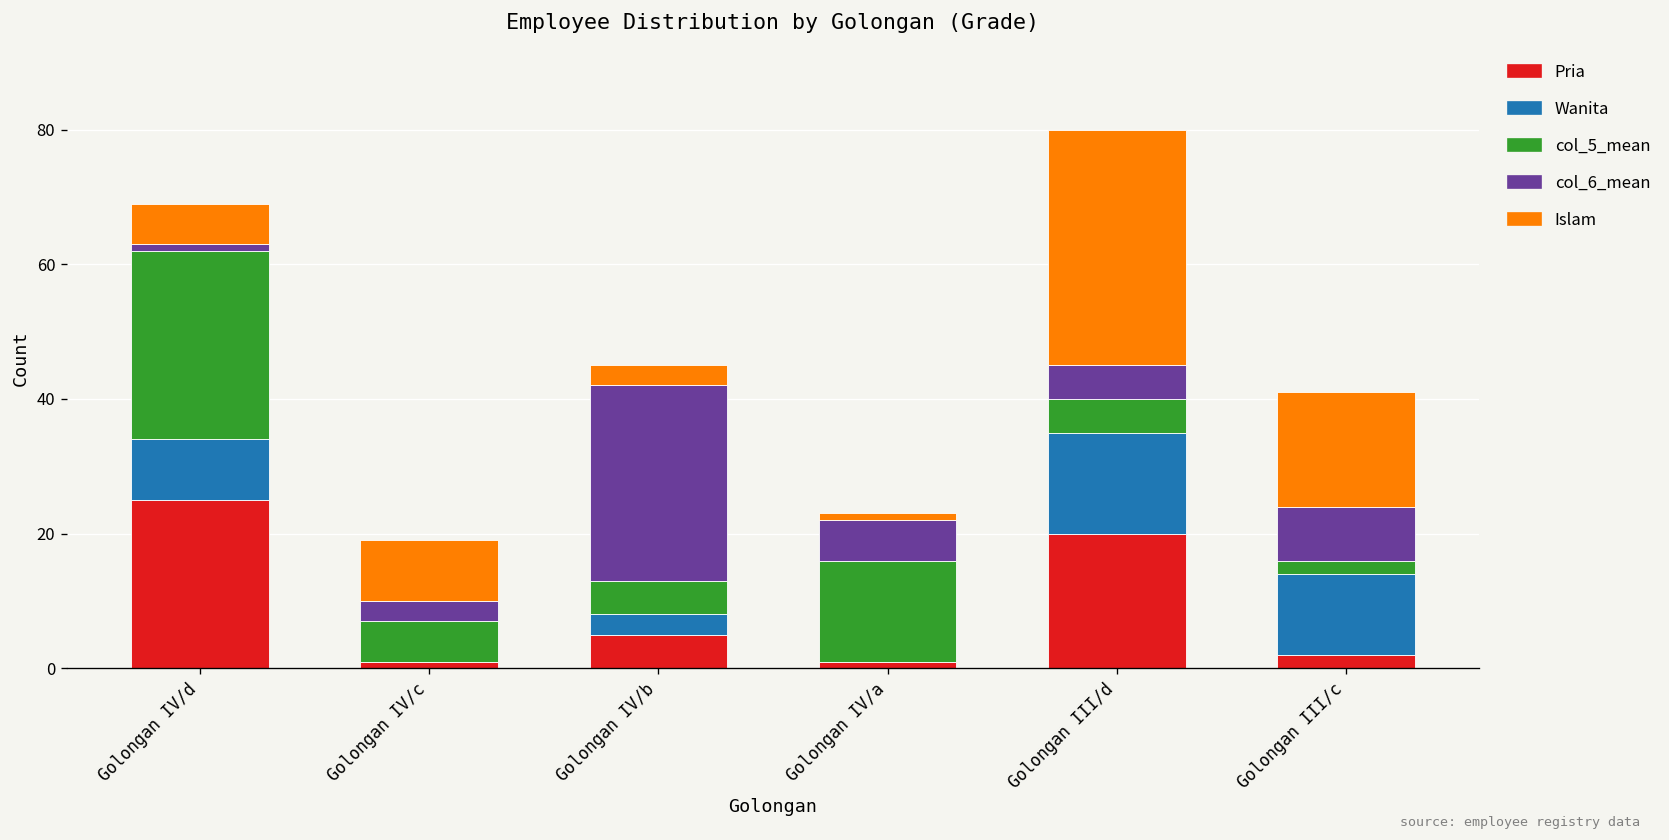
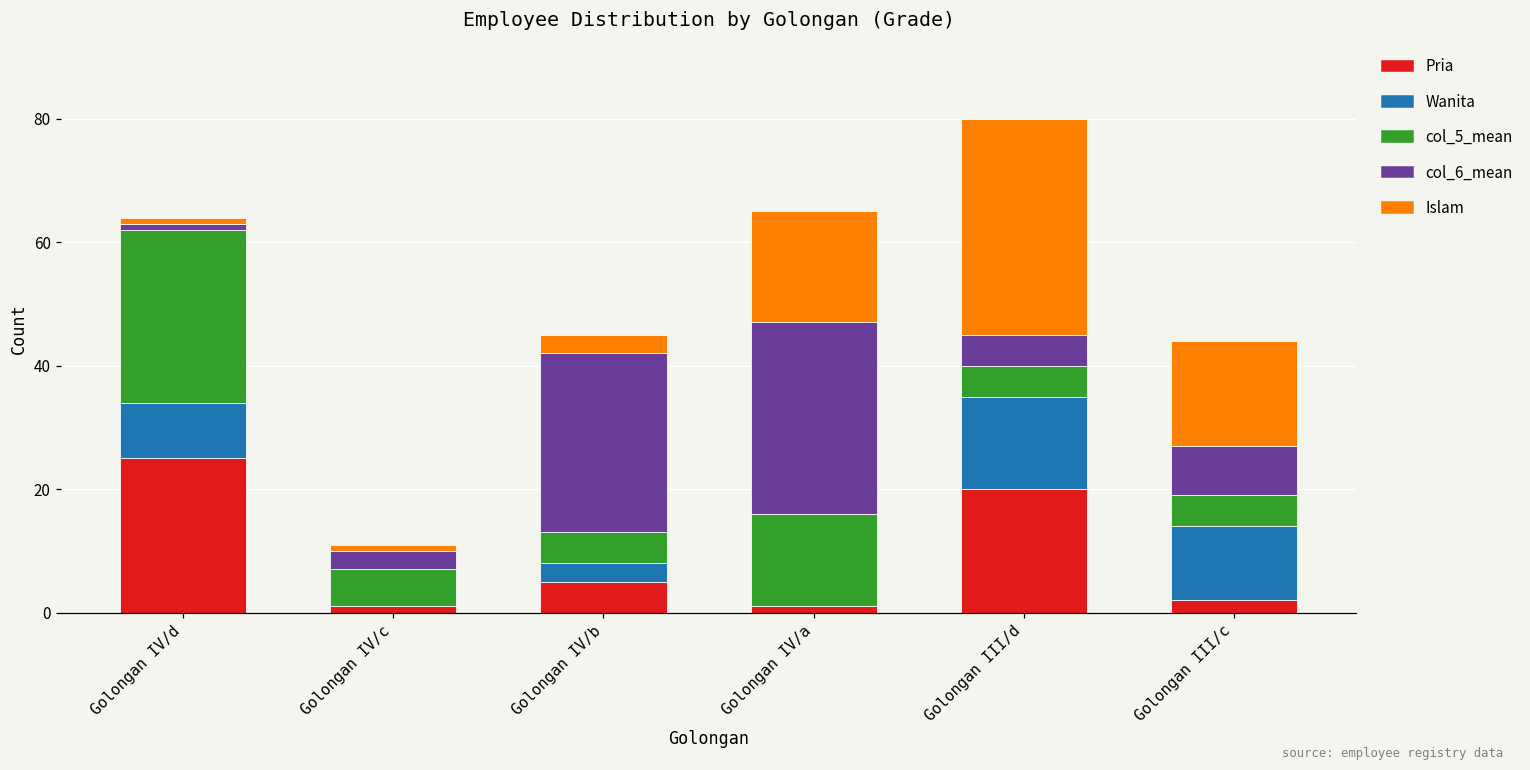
  {
    "Pria": {
      "Golongan IV/d": 25,
      "Golongan IV/c": 1,
      "Golongan IV/b": 5,
      "Golongan IV/a": 1,
      "Golongan III/d": 20,
      "Golongan III/c": 2
    },
    "Wanita": {
      "Golongan IV/d": 9,
      "Golongan IV/c": 0,
      "Golongan IV/b": 3,
      "Golongan IV/a": 0,
      "Golongan III/d": 15,
      "Golongan III/c": 12
    },
    "col_5_mean": {
      "Golongan IV/d": 28,
      "Golongan IV/c": 6,
      "Golongan IV/b": 5,
      "Golongan IV/a": 15,
      "Golongan III/d": 5,
-     "Golongan III/c": 2
+     "Golongan III/c": 5
    },
    "col_6_mean": {
      "Golongan IV/d": 1,
      "Golongan IV/c": 3,
      "Golongan IV/b": 29,
-     "Golongan IV/a": 6,
+     "Golongan IV/a": 31,
      "Golongan III/d": 5,
      "Golongan III/c": 8
    },
    "Islam": {
-     "Golongan IV/d": 6,
-     "Golongan IV/c": 9,
+     "Golongan IV/d": 1,
+     "Golongan IV/c": 1,
      "Golongan IV/b": 3,
-     "Golongan IV/a": 1,
+     "Golongan IV/a": 18,
      "Golongan III/d": 35,
      "Golongan III/c": 17
    }
  }
